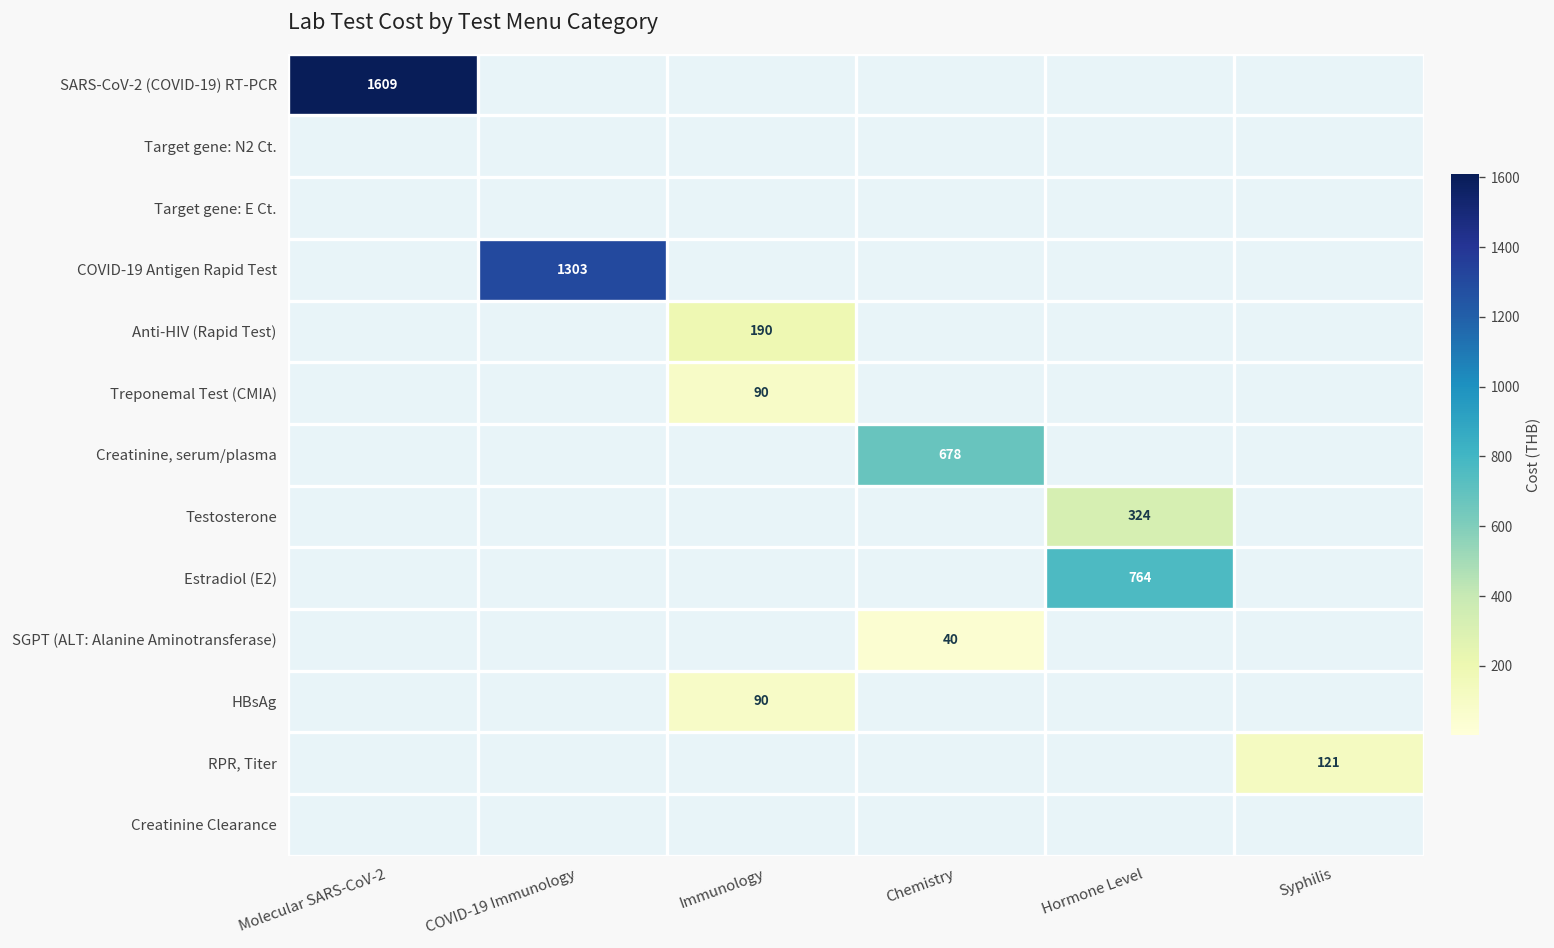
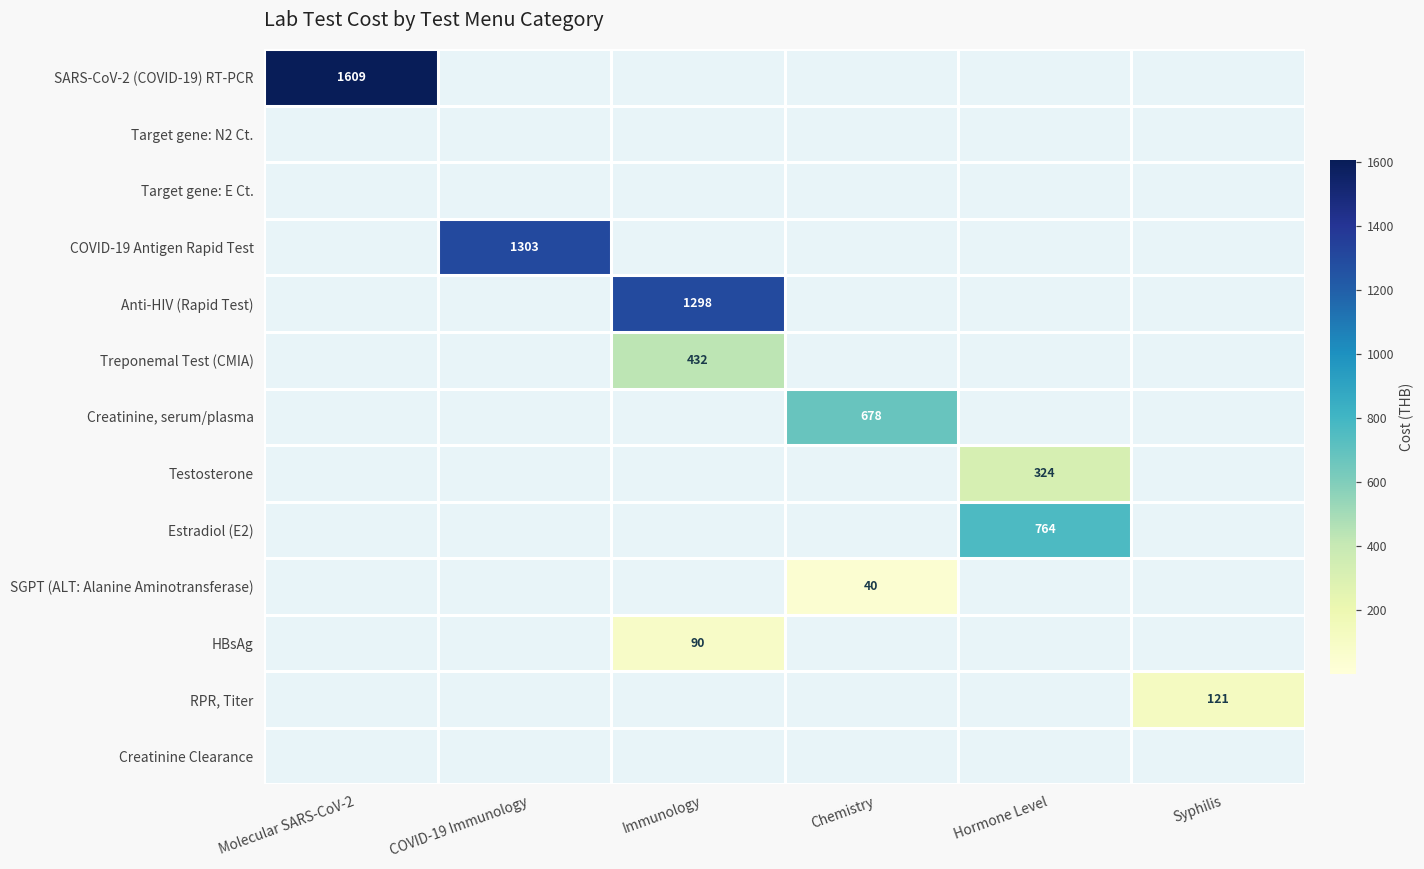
  {
    "SARS-CoV-2 (COVID-19) RT-PCR": {
      "Molecular SARS-CoV-2": 1609
    },
    "COVID-19 Antigen Rapid Test": {
      "COVID-19 Immunology": 1303
    },
    "Anti-HIV (Rapid Test)": {
-     "Immunology": 190
+     "Immunology": 1298
    },
    "Treponemal Test (CMIA)": {
-     "Immunology": 90
+     "Immunology": 432
    },
    "Creatinine, serum/plasma": {
      "Chemistry": 678
    },
    "Testosterone": {
      "Hormone Level": 324
    },
    "Estradiol (E2)": {
      "Hormone Level": 764
    },
    "SGPT (ALT: Alanine Aminotransferase)": {
      "Chemistry": 40
    },
    "HBsAg": {
      "Immunology": 90
    },
    "RPR, Titer": {
      "Syphilis": 121
    }
  }
